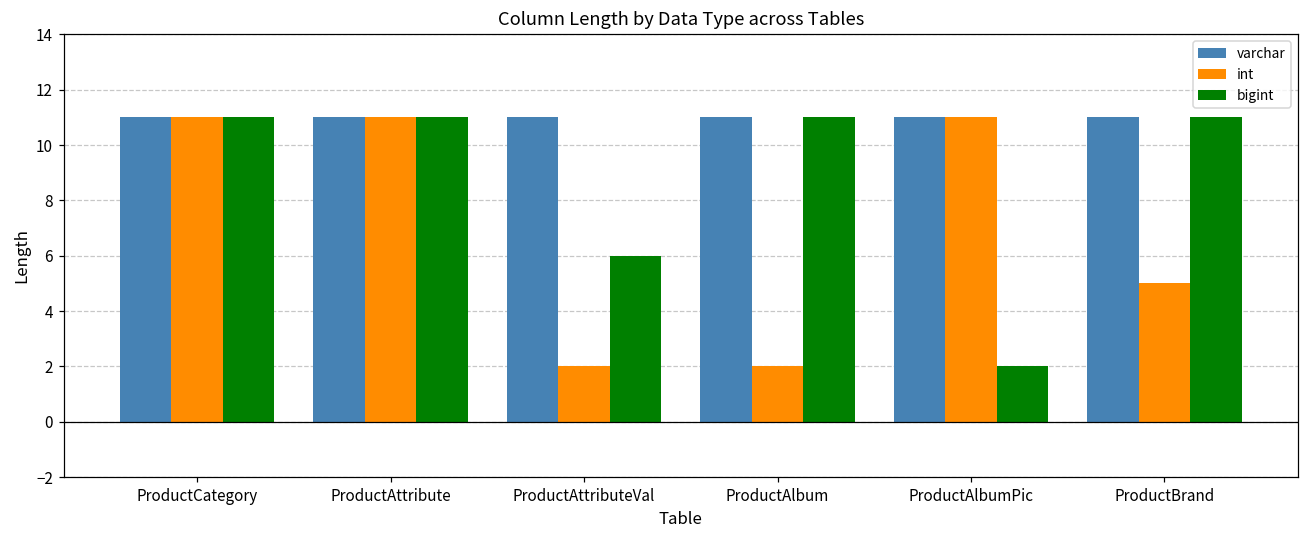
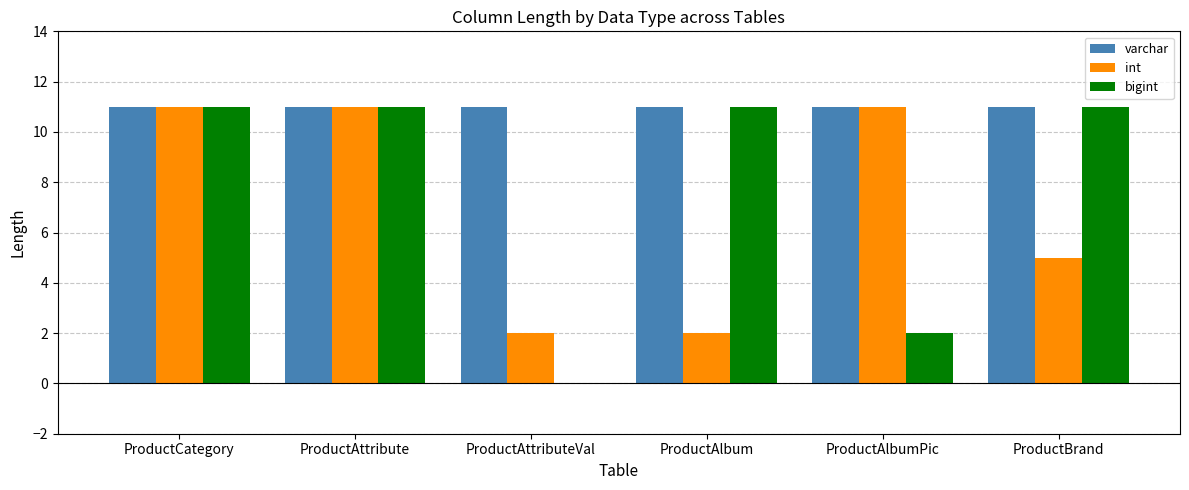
  {
    "varchar": {
      "ProductCategory": 11,
      "ProductAttribute": 11,
      "ProductAttributeVal": 11,
      "ProductAlbum": 11,
      "ProductAlbumPic": 11,
      "ProductBrand": 11
    },
    "int": {
      "ProductCategory": 11,
      "ProductAttribute": 11,
      "ProductAttributeVal": 2,
      "ProductAlbum": 2,
      "ProductAlbumPic": 11,
      "ProductBrand": 5
    },
    "bigint": {
      "ProductCategory": 11,
      "ProductAttribute": 11,
-     "ProductAttributeVal": 6,
+     "ProductAttributeVal": 0,
      "ProductAlbum": 11,
      "ProductAlbumPic": 2,
      "ProductBrand": 11
    }
  }
